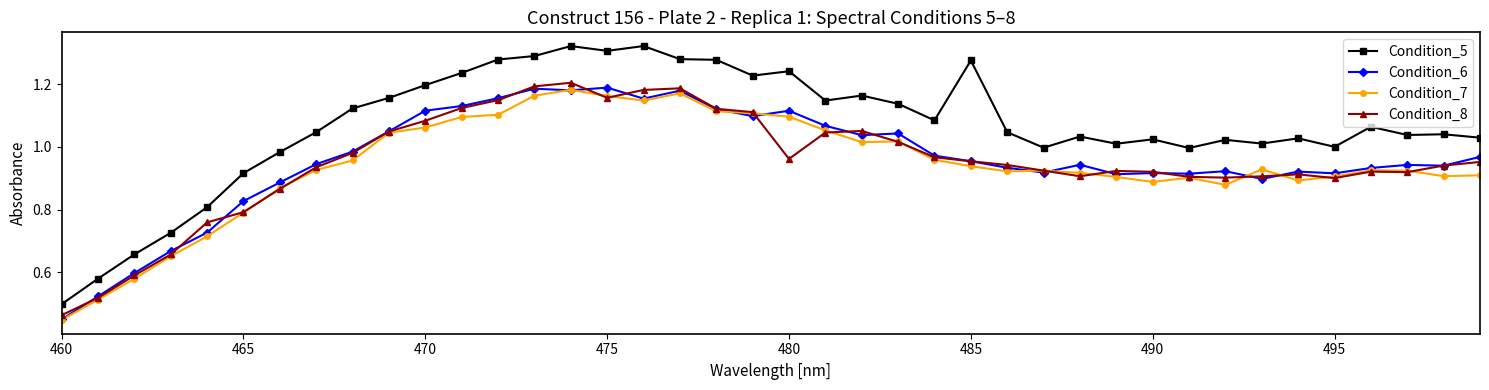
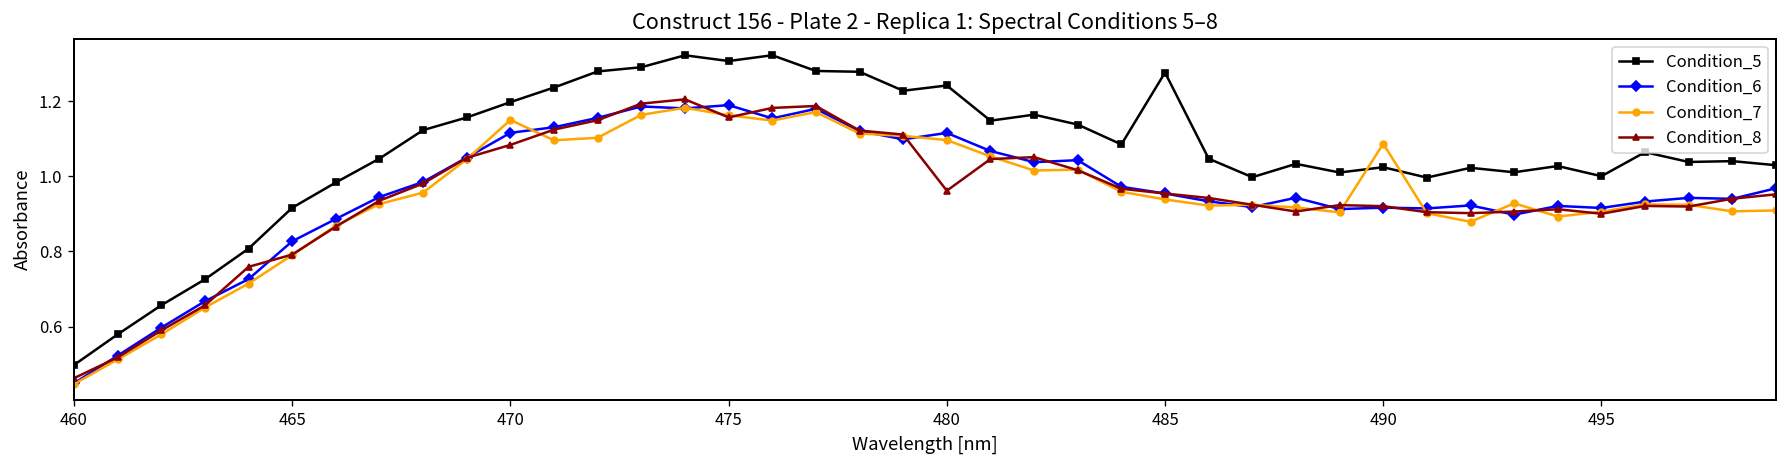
  {
    "Condition_5": {
      "460": 0.50,
      "465": 0.92,
      "470": 1.20,
      "475": 1.31,
      "480": 1.24,
      "485": 1.28,
      "490": 1.02,
      "495": 1.00
    },
    "Condition_6": {
      "465": 0.83,
      "470": 1.12,
      "475": 1.19,
      "480": 1.12,
      "495": 0.92
    },
    "Condition_7": {
-     "470": 1.06,
+     "470": 1.15,
      "480": 1.10,
      "485": 0.94,
-     "490": 0.89
+     "490": 1.09
    },
    "Condition_8": {
      "460": 0.46,
      "470": 1.08,
      "480": 0.96
    }
  }
